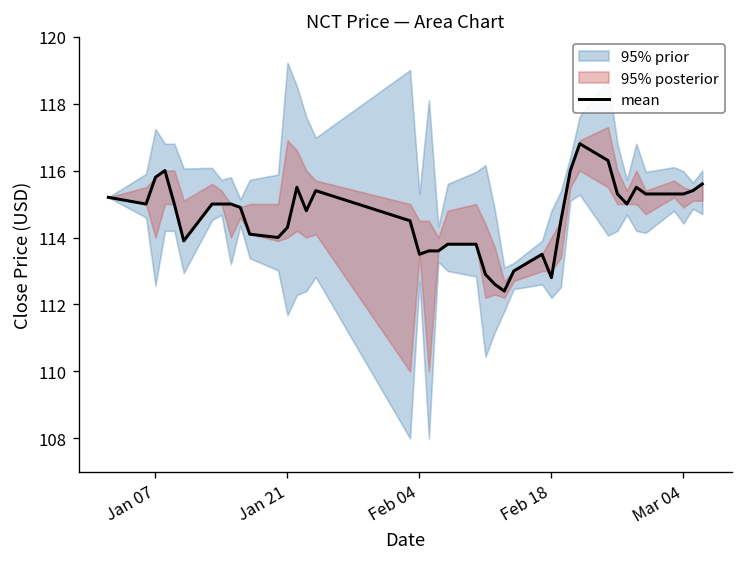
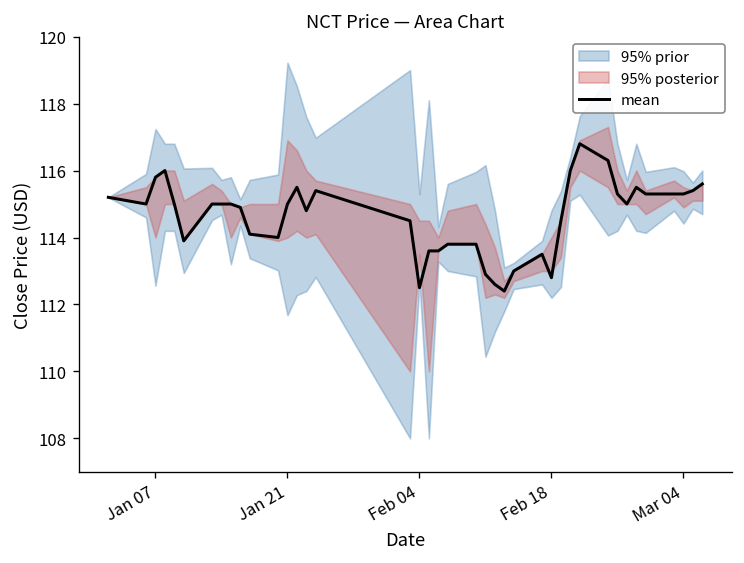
  {
    "mean": {
-     "Jan 21": 114.3,
-     "Feb 04": 113.5,
+     "Jan 21": 115.0,
+     "Feb 04": 112.5,
      "Feb 18": 112.8,
      "Mar 04": 115.3
    }
  }
